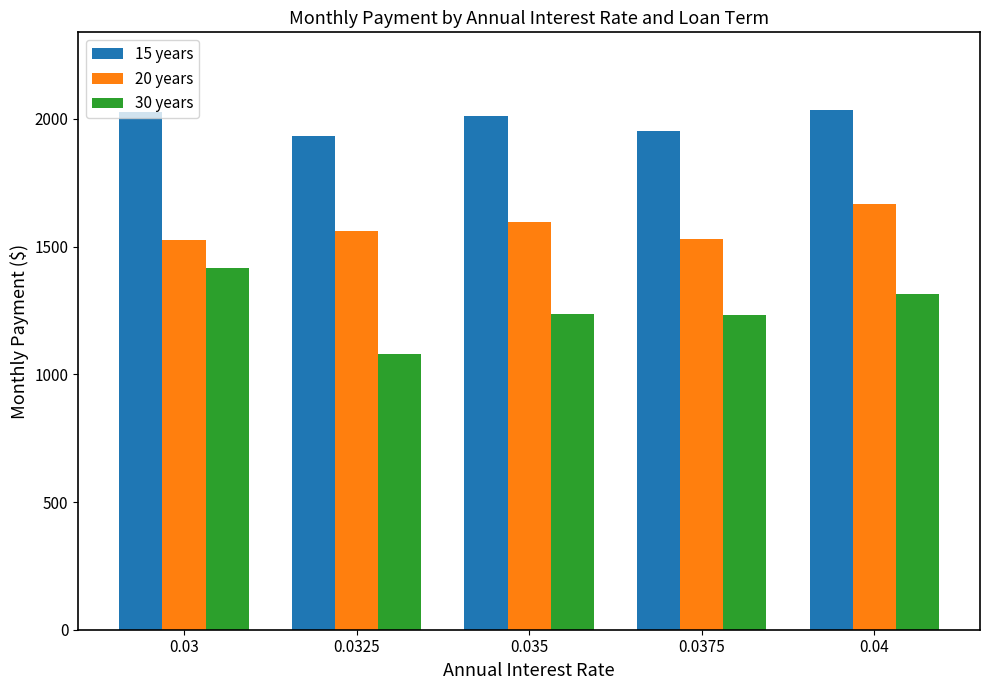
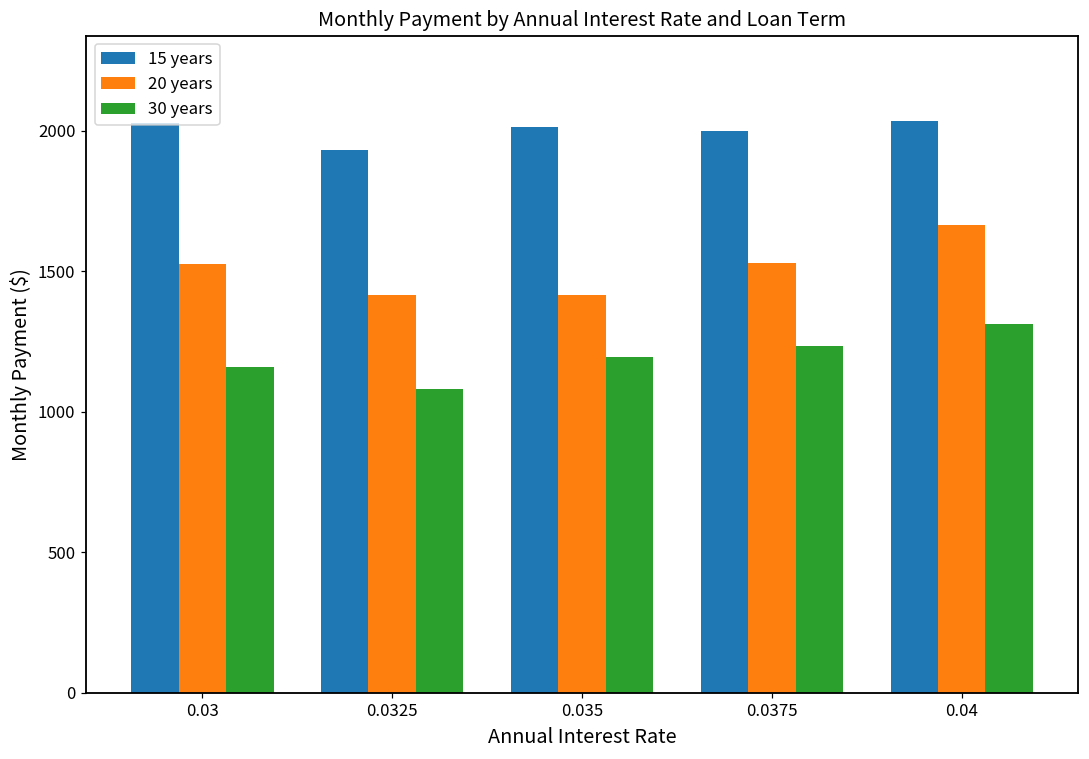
  {
    "15 years": {
      "0.0325": 1930,
      "0.035": 2010,
-     "0.0375": 1950,
+     "0.0375": 2000,
      "0.04": 2030
    },
    "20 years": {
      "0.03": 1530,
-     "0.0325": 1560,
-     "0.035": 1590,
+     "0.0325": 1410,
+     "0.035": 1420,
      "0.0375": 1530,
      "0.04": 1670
    },
    "30 years": {
-     "0.03": 1420,
+     "0.03": 1160,
      "0.0325": 1080,
-     "0.035": 1230,
+     "0.035": 1190,
      "0.0375": 1230,
      "0.04": 1310
    }
  }
